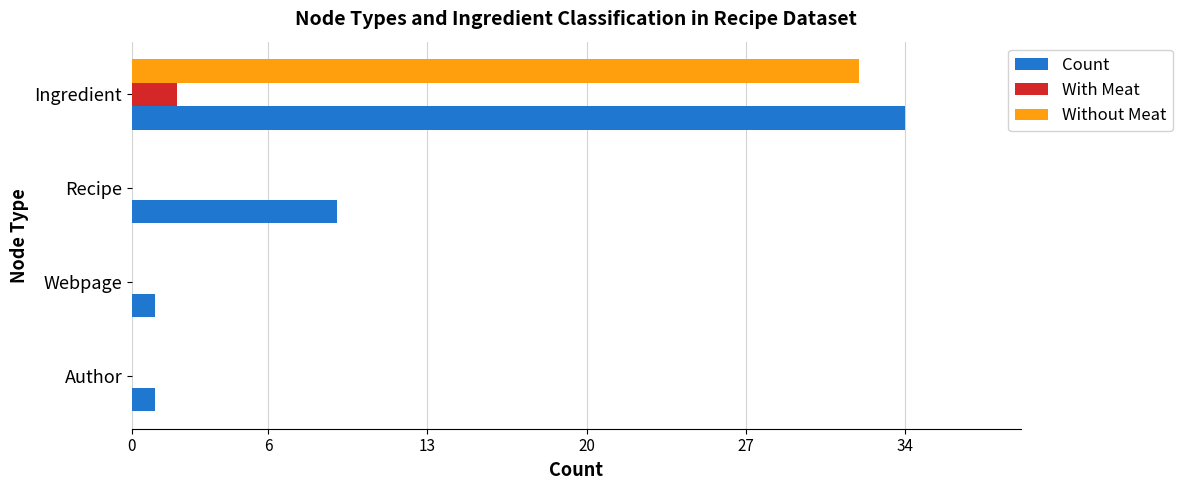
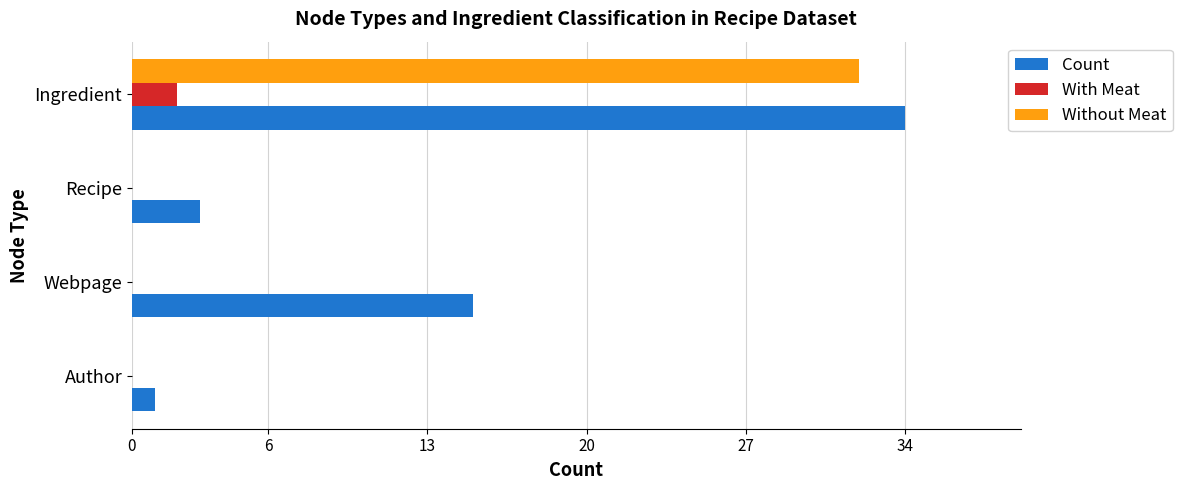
  {
    "Count": {
      "Ingredient": 34,
-     "Recipe": 9,
-     "Webpage": 1,
+     "Recipe": 3,
+     "Webpage": 15,
      "Author": 1
    },
    "With Meat": {
      "Ingredient": 2,
      "Recipe": 0,
      "Webpage": 0,
      "Author": 0
    },
    "Without Meat": {
      "Ingredient": 32,
      "Recipe": 0,
      "Webpage": 0,
      "Author": 0
    }
  }
